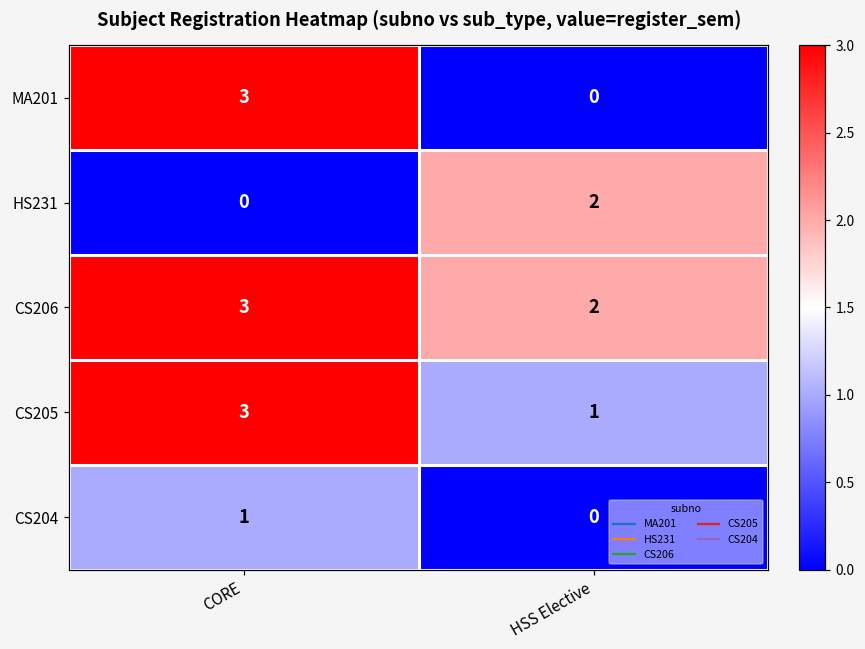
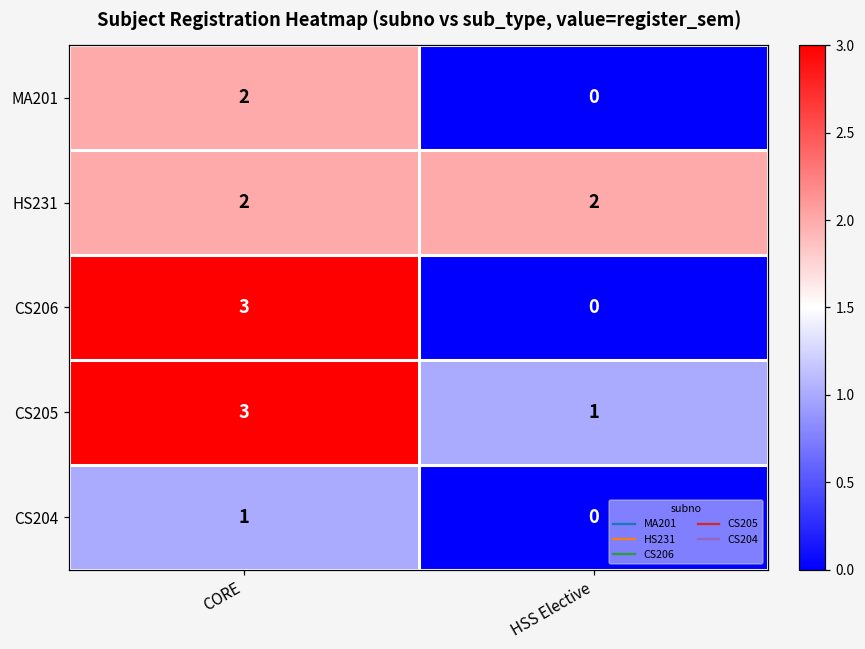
  {
    "MA201": {
-     "CORE": 3,
+     "CORE": 2,
      "HSS Elective": 0
    },
    "HS231": {
-     "CORE": 0,
+     "CORE": 2,
      "HSS Elective": 2
    },
    "CS206": {
      "CORE": 3,
-     "HSS Elective": 2
+     "HSS Elective": 0
    },
    "CS205": {
      "CORE": 3,
      "HSS Elective": 1
    },
    "CS204": {
      "CORE": 1,
      "HSS Elective": 0
    }
  }
